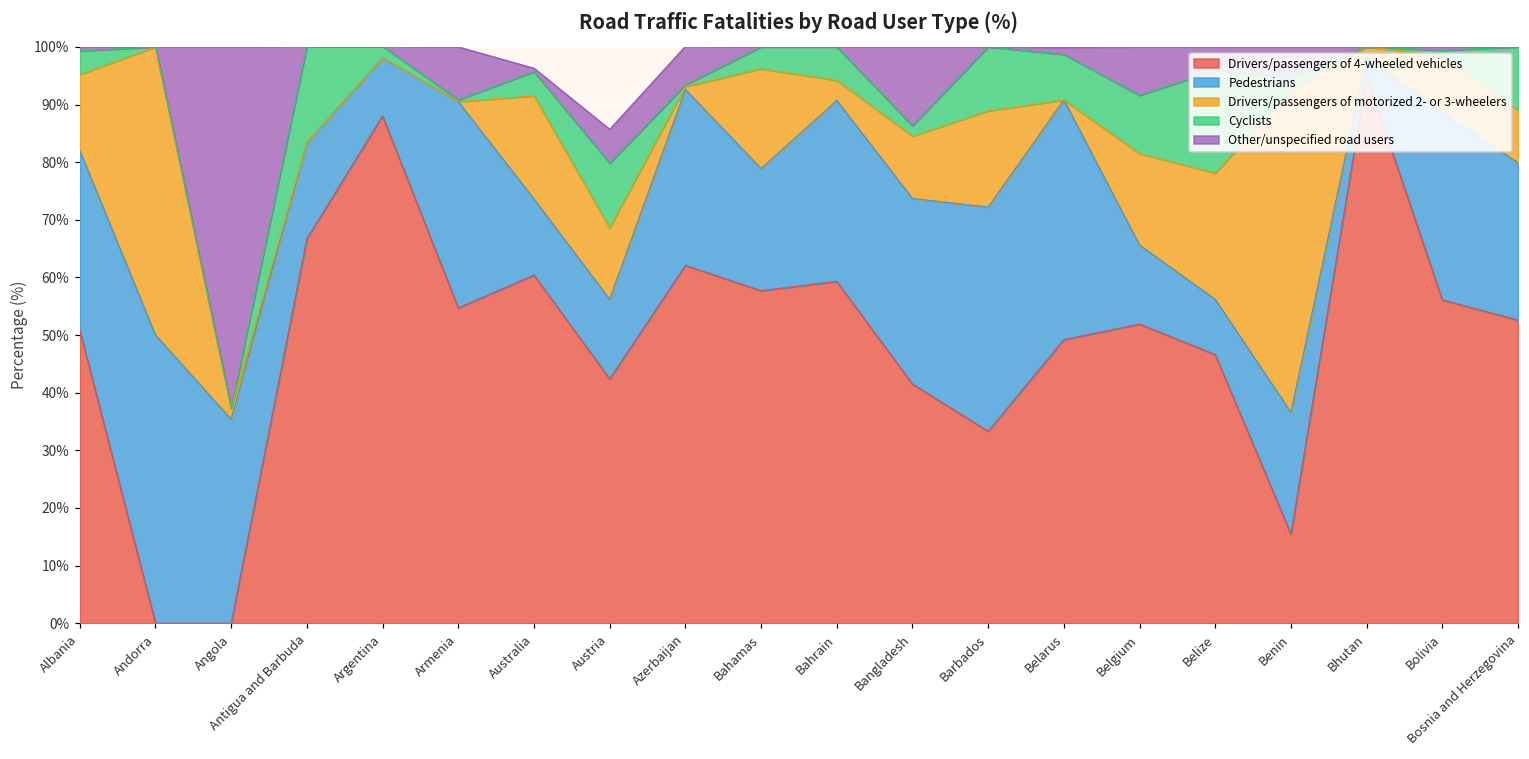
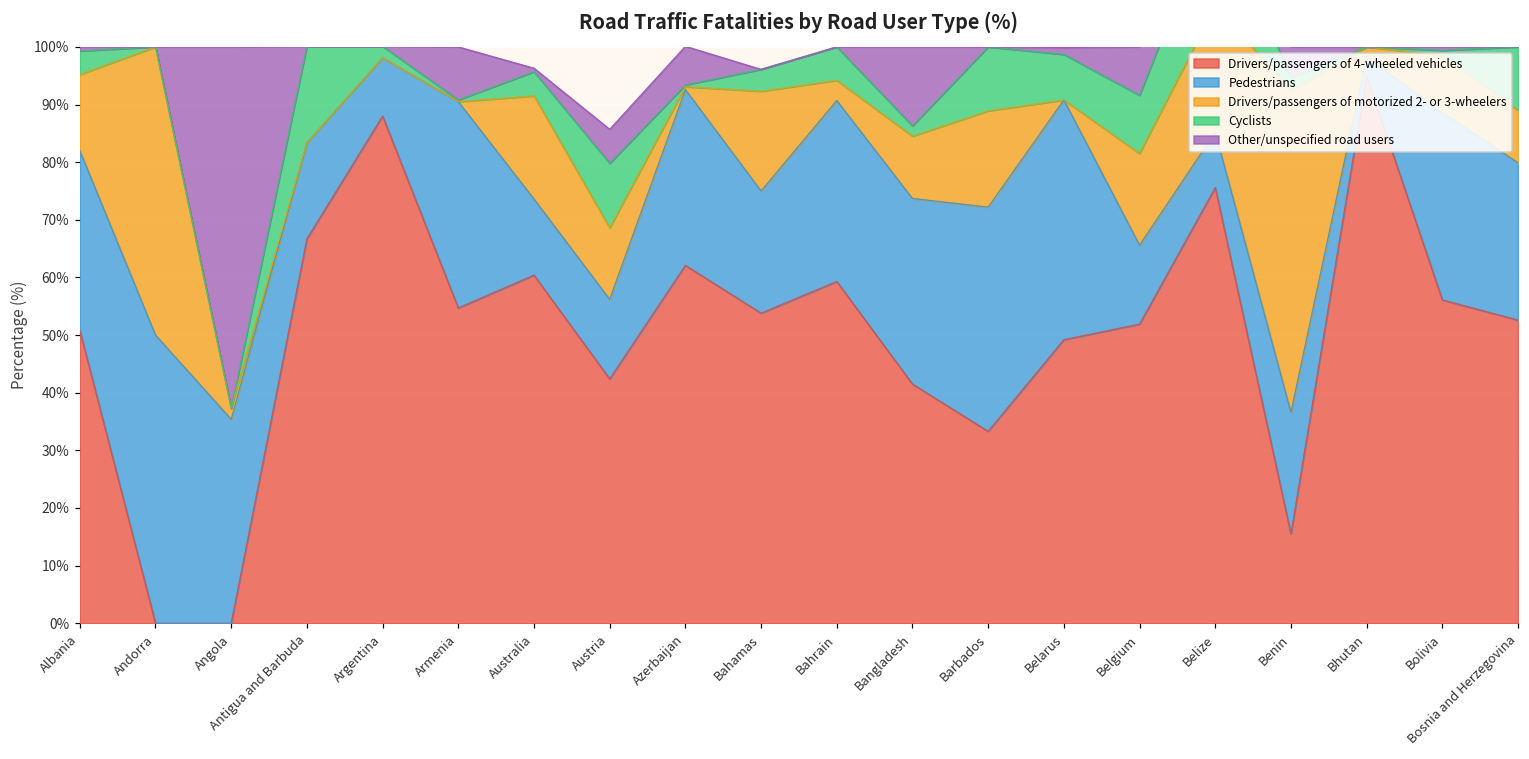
  {
    "Drivers/passengers of 4-wheeled vehicles": {
      "Albania": "51%",
      "Andorra": "0%",
      "Angola": "0%",
      "Antigua and Barbuda": "67%",
      "Argentina": "88%",
      "Armenia": "55%",
      "Australia": "60%",
      "Austria": "42%",
      "Azerbaijan": "62%",
-     "Bahamas": "58%",
+     "Bahamas": "54%",
      "Bahrain": "59%",
      "Bangladesh": "42%",
      "Barbados": "33%",
      "Belarus": "49%",
      "Belgium": "52%",
-     "Belize": "47%",
+     "Belize": "76%",
      "Benin": "16%",
      "Bolivia": "56%",
      "Bosnia and Herzegovina": "53%"
    },
    "Pedestrians": {
      "Albania": "31%",
      "Andorra": "50%",
      "Angola": "35%",
      "Australia": "13%",
      "Austria": "14%",
      "Azerbaijan": "30%",
      "Bahamas": "21%",
      "Bahrain": "31%",
      "Bangladesh": "32%",
      "Barbados": "39%",
      "Belgium": "14%",
      "Benin": "21%",
      "Bosnia and Herzegovina": "27%"
    },
    "Drivers/passengers of motorized 2- or 3-wheelers": {
      "Albania": "13%",
      "Australia": "18%",
      "Austria": "12%",
      "Bahamas": "17%",
      "Bahrain": "4%",
      "Bangladesh": "11%",
      "Barbados": "17%",
      "Belgium": "16%",
      "Bosnia and Herzegovina": "9%"
    },
    "Cyclists": {
      "Albania": "4%",
      "Australia": "4%",
      "Austria": "11%",
      "Bangladesh": "2%",
      "Belarus": "8%",
      "Belgium": "10%",
      "Bolivia": "1%"
    },
    "Other/unspecified road users": {
      "Albania": "1%",
      "Angola": "63%",
      "Armenia": "9%",
      "Australia": "1%",
      "Austria": "6%",
      "Azerbaijan": "7%",
      "Bangladesh": "14%",
      "Belarus": "1%",
      "Belgium": "8%",
      "Benin": "5%",
      "Bolivia": "1%"
    }
  }
